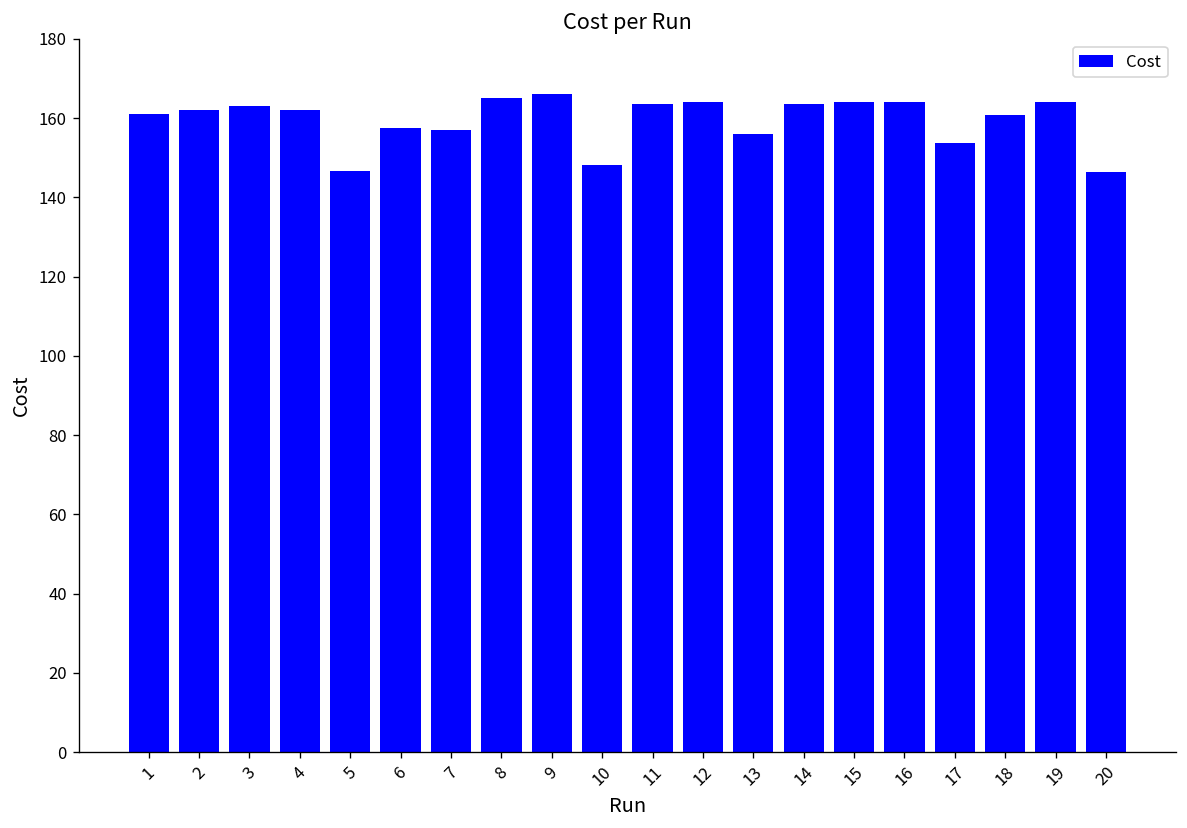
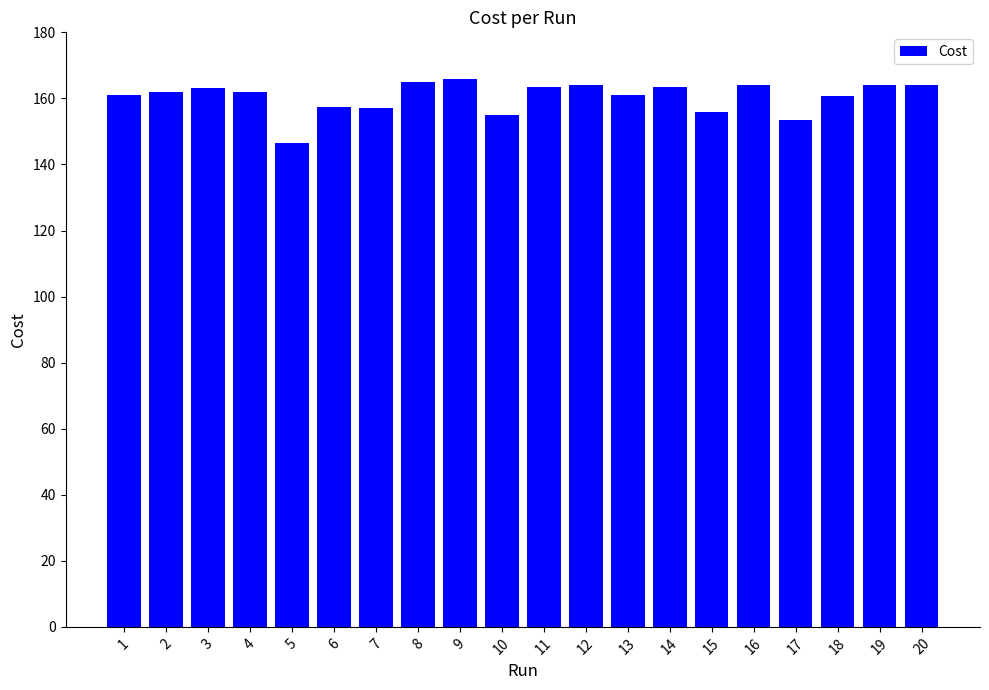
  {
    "1": 161,
    "2": 162,
    "3": 163,
    "4": 162,
    "5": 147,
    "6": 157,
    "7": 157,
    "8": 165,
    "9": 166,
-   "10": 148,
+   "10": 155,
    "11": 164,
    "12": 164,
-   "13": 156,
+   "13": 161,
    "14": 164,
-   "15": 164,
+   "15": 156,
    "16": 164,
    "17": 154,
    "18": 161,
    "19": 164,
-   "20": 146
+   "20": 164
  }
